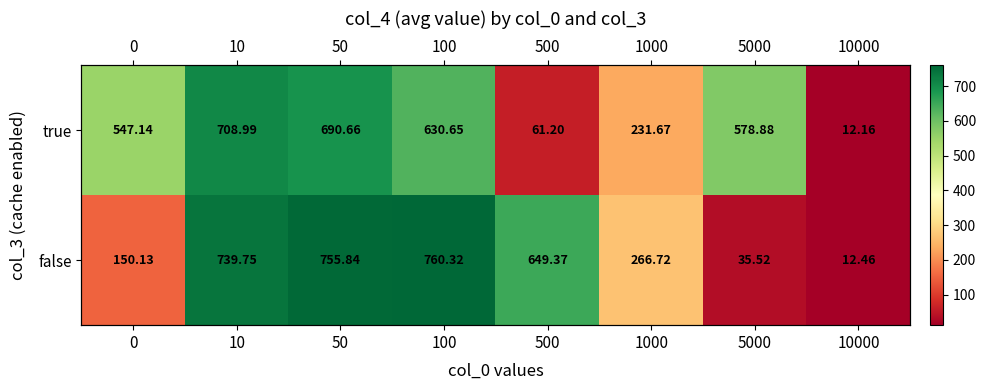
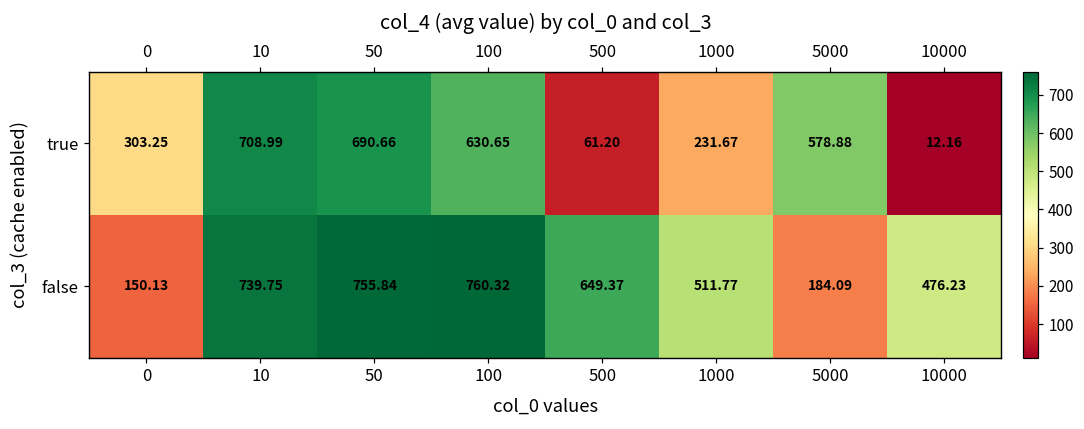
  {
    "true": {
-     "0": 547.14,
+     "0": 303.25,
      "10": 708.99,
      "50": 690.66,
      "100": 630.65,
      "500": 61.20,
      "1000": 231.67,
      "5000": 578.88,
      "10000": 12.16
    },
    "false": {
      "0": 150.13,
      "10": 739.75,
      "50": 755.84,
      "100": 760.32,
      "500": 649.37,
-     "1000": 266.72,
-     "5000": 35.52,
-     "10000": 12.46
+     "1000": 511.77,
+     "5000": 184.09,
+     "10000": 476.23
    }
  }
